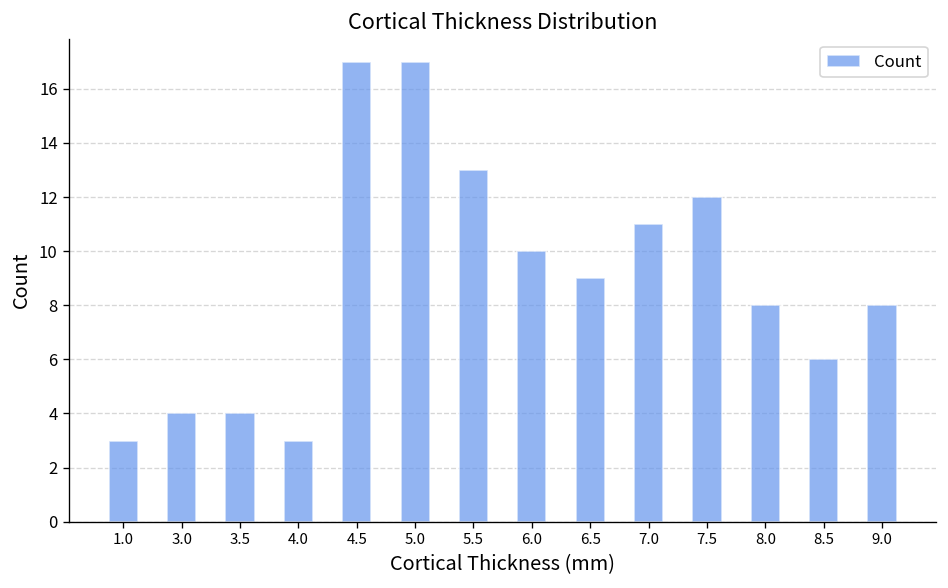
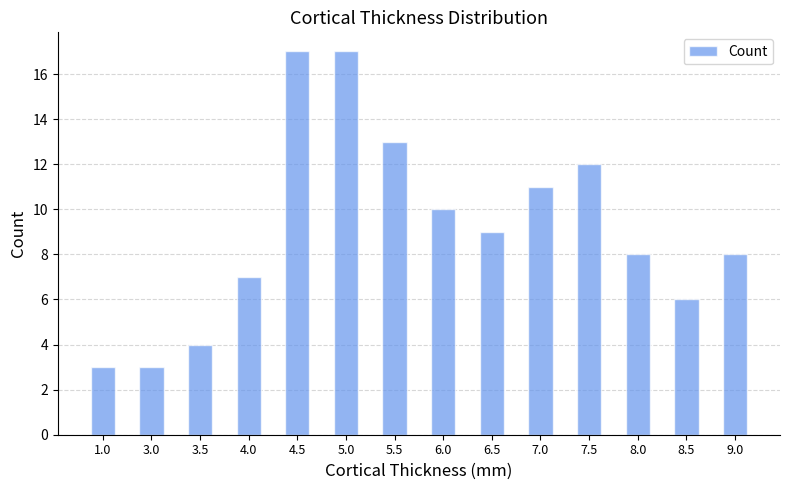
  {
    "1.0": 3,
-   "3.0": 4,
+   "3.0": 3,
    "3.5": 4,
-   "4.0": 3,
+   "4.0": 7,
    "4.5": 17,
    "5.0": 17,
    "5.5": 13,
    "6.0": 10,
    "6.5": 9,
    "7.0": 11,
    "7.5": 12,
    "8.0": 8,
    "8.5": 6,
    "9.0": 8
  }
